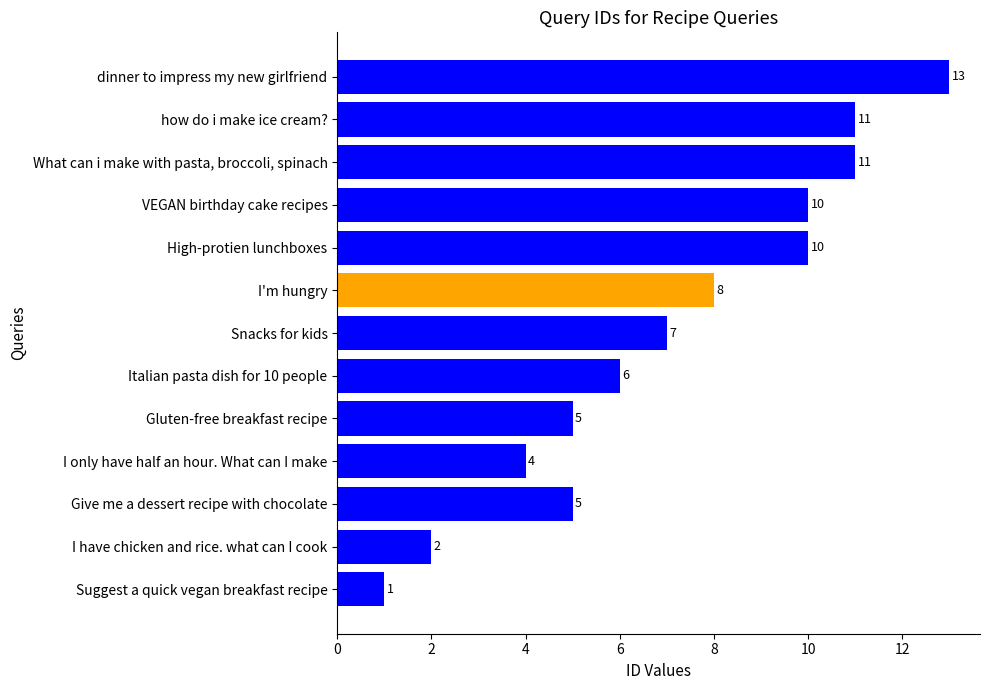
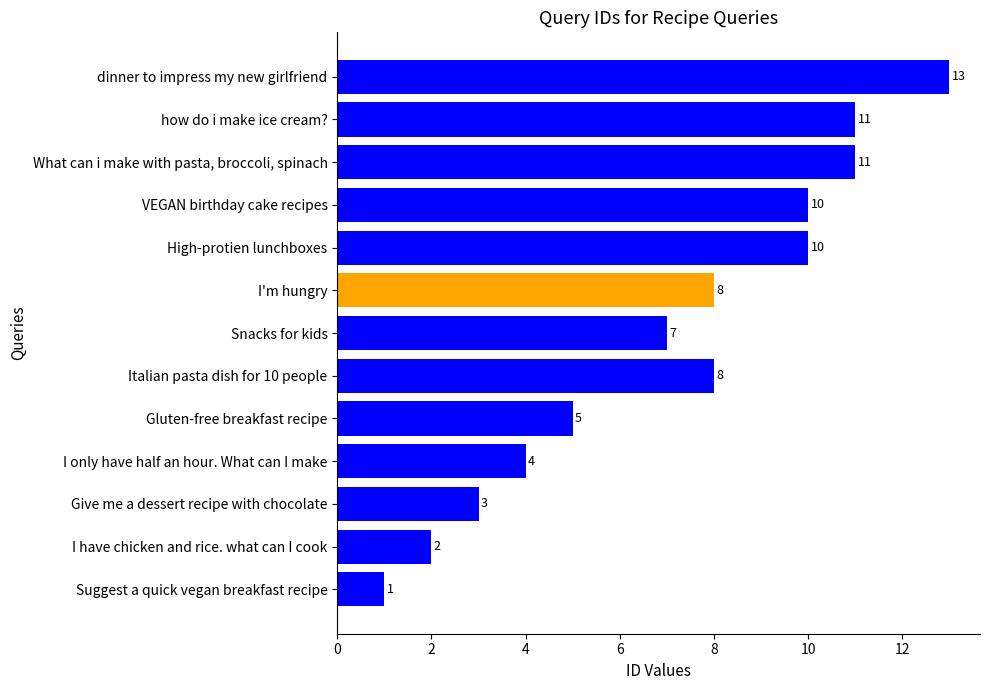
  {
    "dinner to impress my new girlfriend": 13,
    "how do i make ice cream?": 11,
    "What can i make with pasta, broccoli, spinach": 11,
    "VEGAN birthday cake recipes": 10,
    "High-protien lunchboxes": 10,
    "I'm hungry": 8,
    "Snacks for kids": 7,
-   "Italian pasta dish for 10 people": 6,
+   "Italian pasta dish for 10 people": 8,
    "Gluten-free breakfast recipe": 5,
    "I only have half an hour. What can I make": 4,
-   "Give me a dessert recipe with chocolate": 5,
+   "Give me a dessert recipe with chocolate": 3,
    "I have chicken and rice. what can I cook": 2,
    "Suggest a quick vegan breakfast recipe": 1
  }
